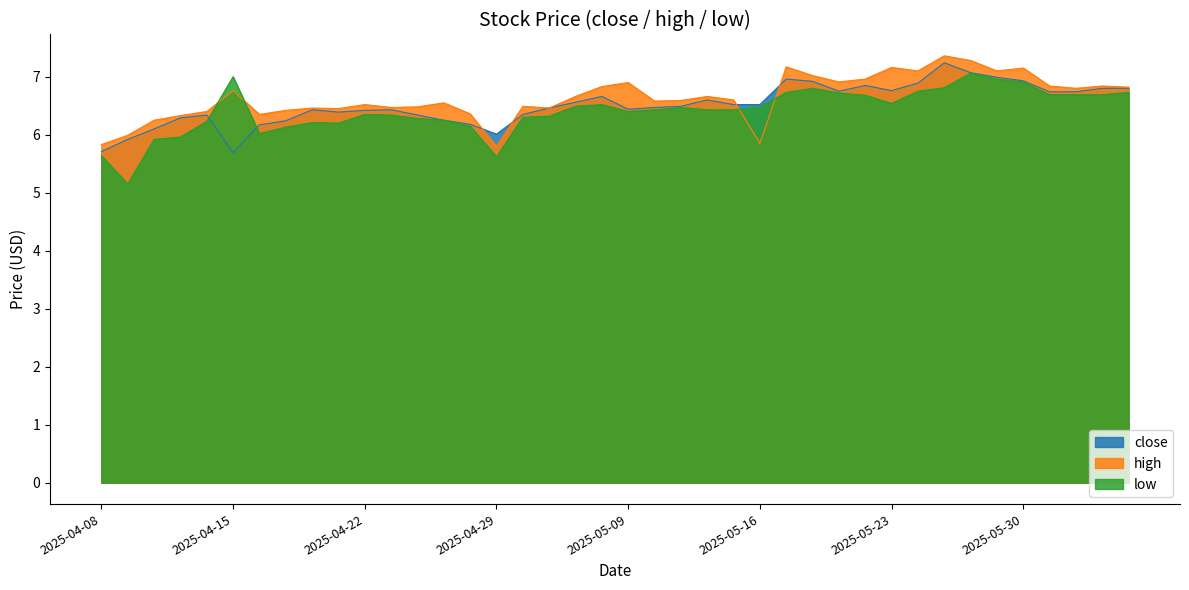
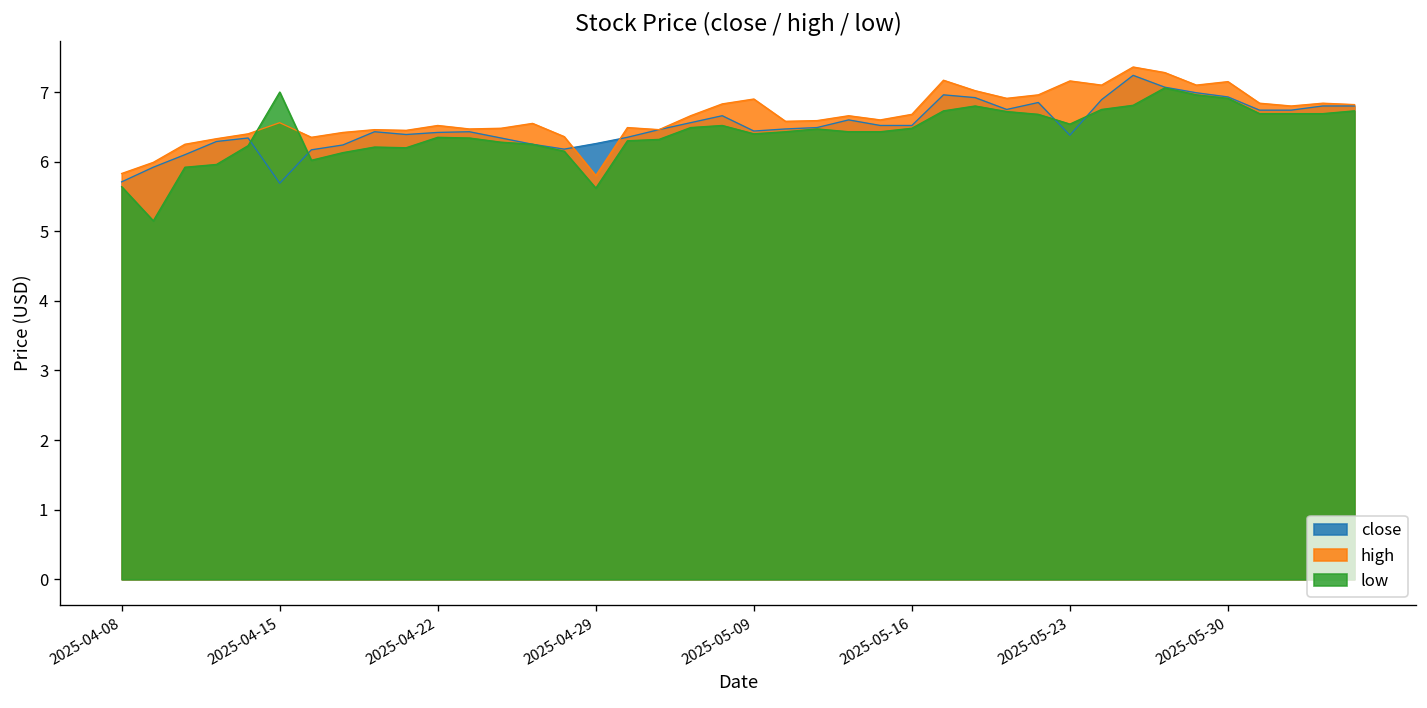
  {
    "close": {
      "2025-04-08": 5.7,
      "2025-04-15": 5.7,
      "2025-04-22": 6.4,
-     "2025-04-29": 6.0,
-     "2025-05-23": 6.8
+     "2025-04-29": 6.3,
+     "2025-05-23": 6.4
    },
    "high": {
      "2025-04-08": 5.8,
-     "2025-04-15": 6.8,
+     "2025-04-15": 6.6,
      "2025-04-22": 6.5,
      "2025-04-29": 5.8,
      "2025-05-09": 6.9,
-     "2025-05-16": 5.9,
+     "2025-05-16": 6.7,
      "2025-05-23": 7.2,
      "2025-05-30": 7.2
    },
    "low": {
      "2025-04-08": 5.6,
      "2025-04-15": 7.0,
      "2025-04-22": 6.4,
      "2025-04-29": 5.6,
      "2025-05-23": 6.5
    }
  }
